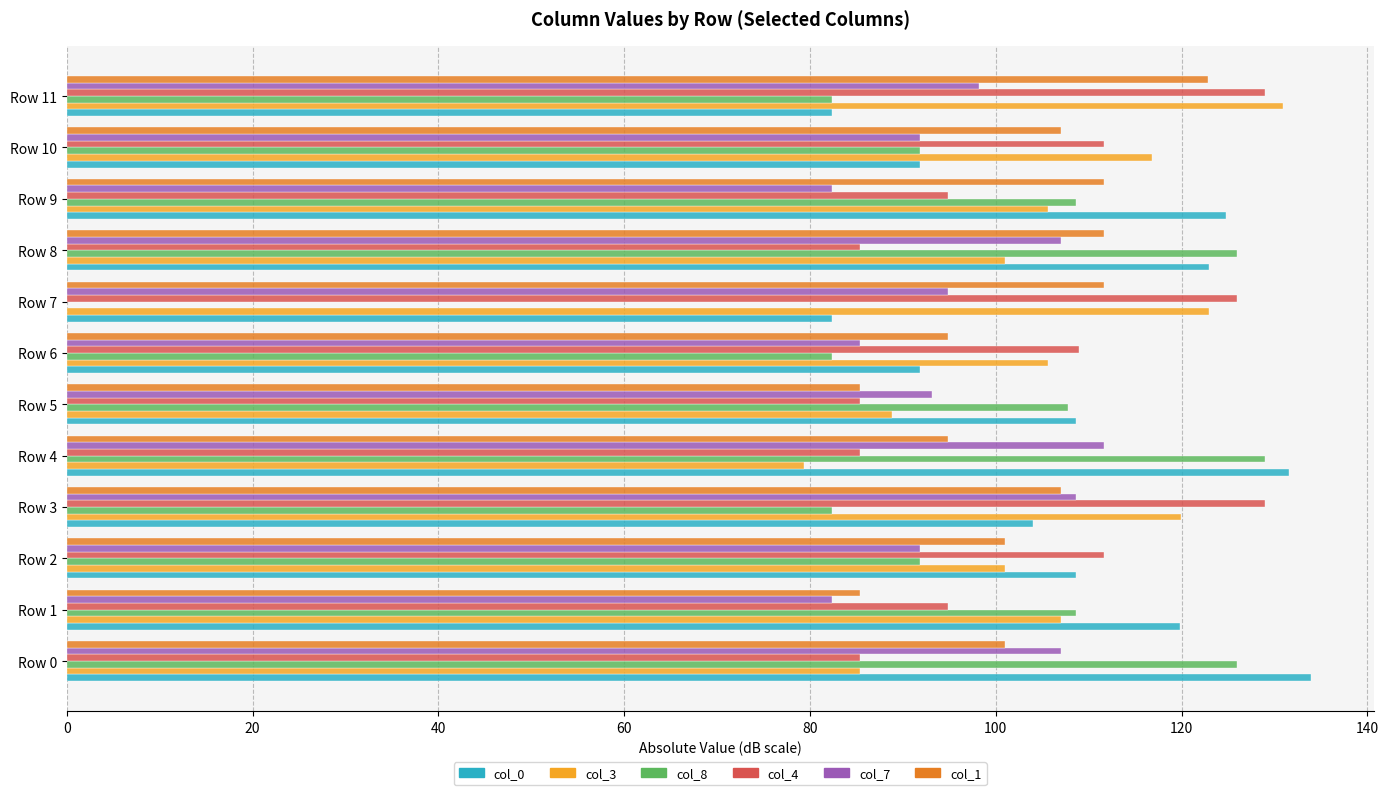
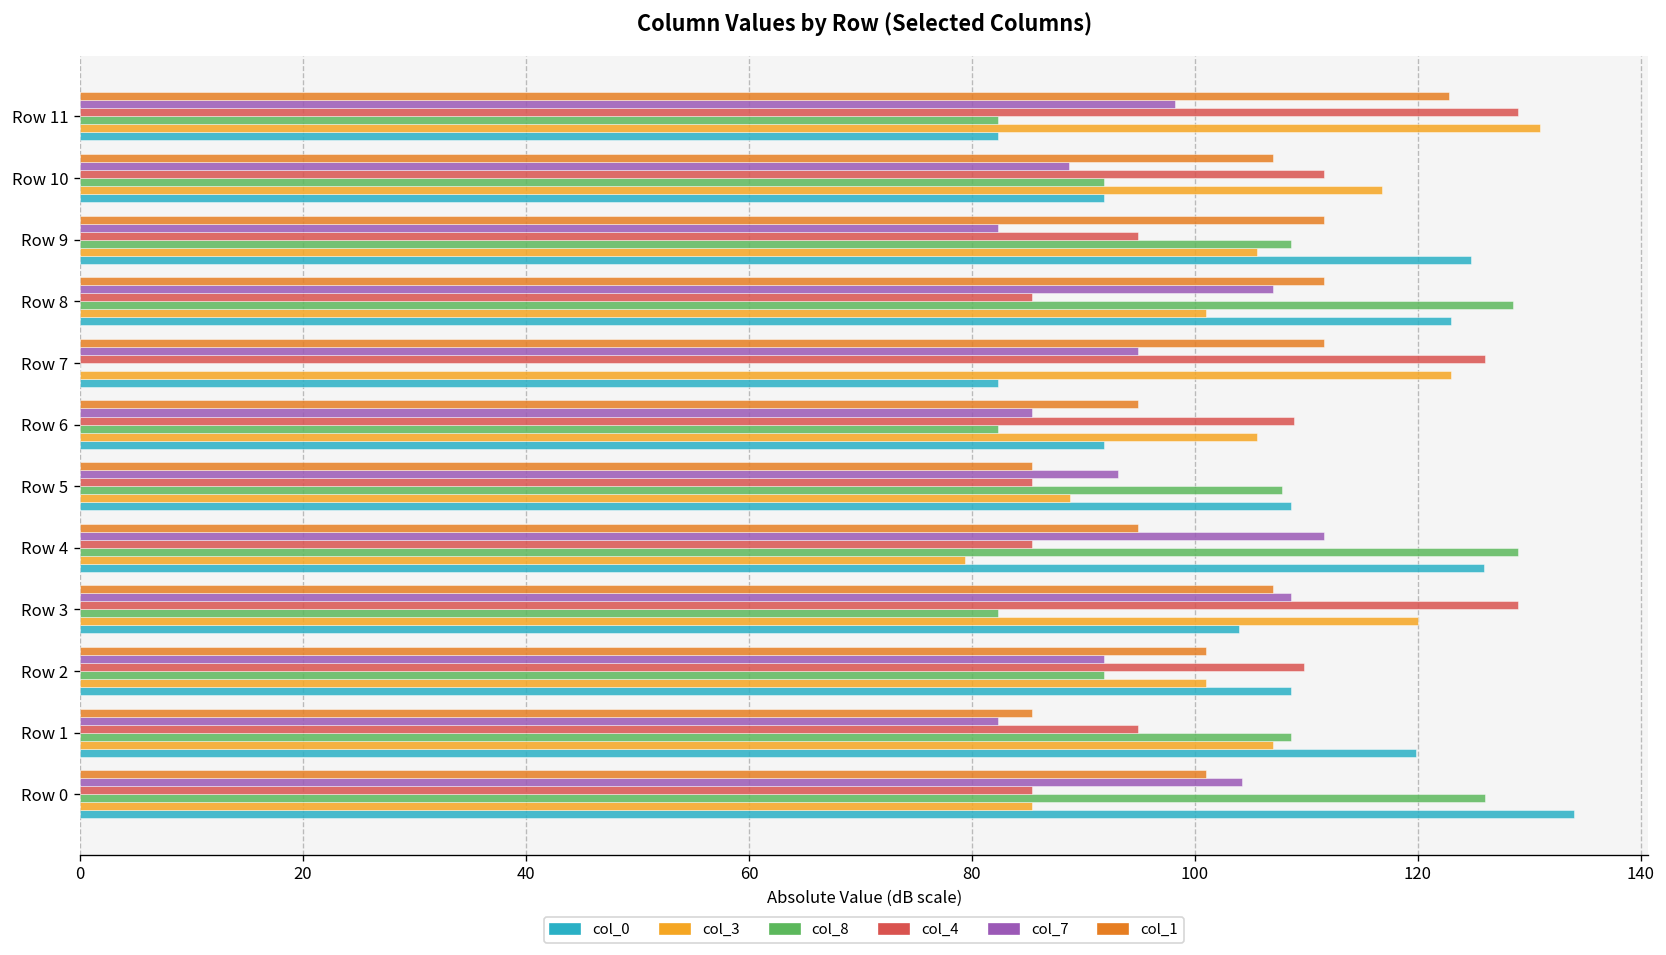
  {
    "col_0": {
      "Row 11": 82,
      "Row 10": 92,
      "Row 9": 125,
      "Row 8": 123,
      "Row 7": 82,
      "Row 6": 92,
      "Row 5": 109,
-     "Row 4": 132,
+     "Row 4": 126,
      "Row 3": 104,
      "Row 2": 109,
      "Row 1": 120,
      "Row 0": 134
    },
    "col_8": {
      "Row 11": 82,
      "Row 10": 92,
      "Row 9": 109,
-     "Row 8": 126,
+     "Row 8": 128,
      "Row 7": 0,
      "Row 6": 82,
      "Row 5": 108,
      "Row 4": 129,
      "Row 3": 82,
      "Row 2": 92,
      "Row 1": 109,
      "Row 0": 126
    },
    "col_4": {
      "Row 11": 129,
      "Row 10": 112,
      "Row 9": 95,
      "Row 8": 85,
      "Row 7": 126,
      "Row 6": 109,
      "Row 5": 85,
      "Row 4": 85,
      "Row 3": 129,
-     "Row 2": 112,
+     "Row 2": 110,
      "Row 1": 95,
      "Row 0": 85
    },
    "col_7": {
      "Row 11": 98,
-     "Row 10": 92,
+     "Row 10": 89,
      "Row 9": 82,
      "Row 8": 107,
      "Row 7": 95,
      "Row 6": 85,
      "Row 5": 93,
      "Row 4": 112,
      "Row 3": 109,
      "Row 2": 92,
      "Row 1": 82,
-     "Row 0": 107
+     "Row 0": 104
    }
  }
